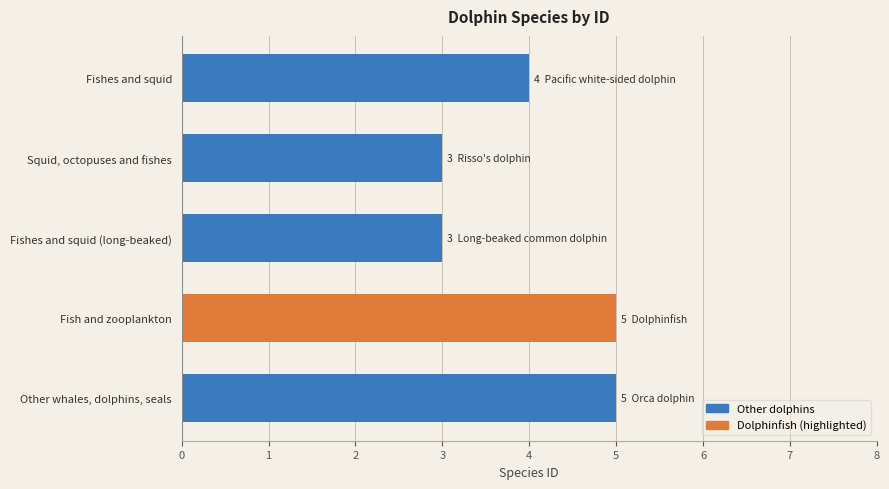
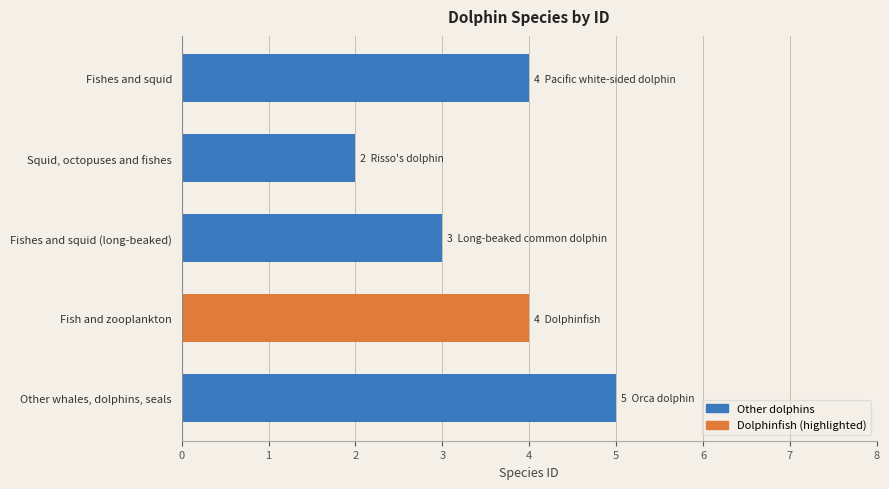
  {
    "Fishes and squid": 4,
-   "Squid, octopuses and fishes": 3,
+   "Squid, octopuses and fishes": 2,
    "Fishes and squid (long-beaked)": 3,
-   "Fish and zooplankton": 5,
+   "Fish and zooplankton": 4,
    "Other whales, dolphins, seals": 5
  }
